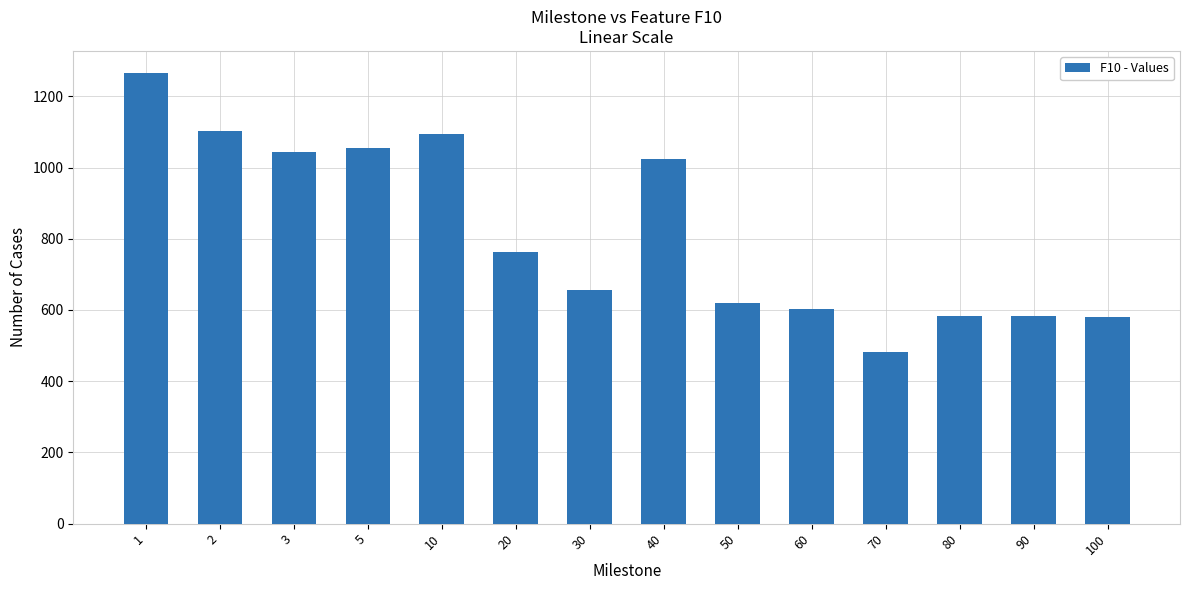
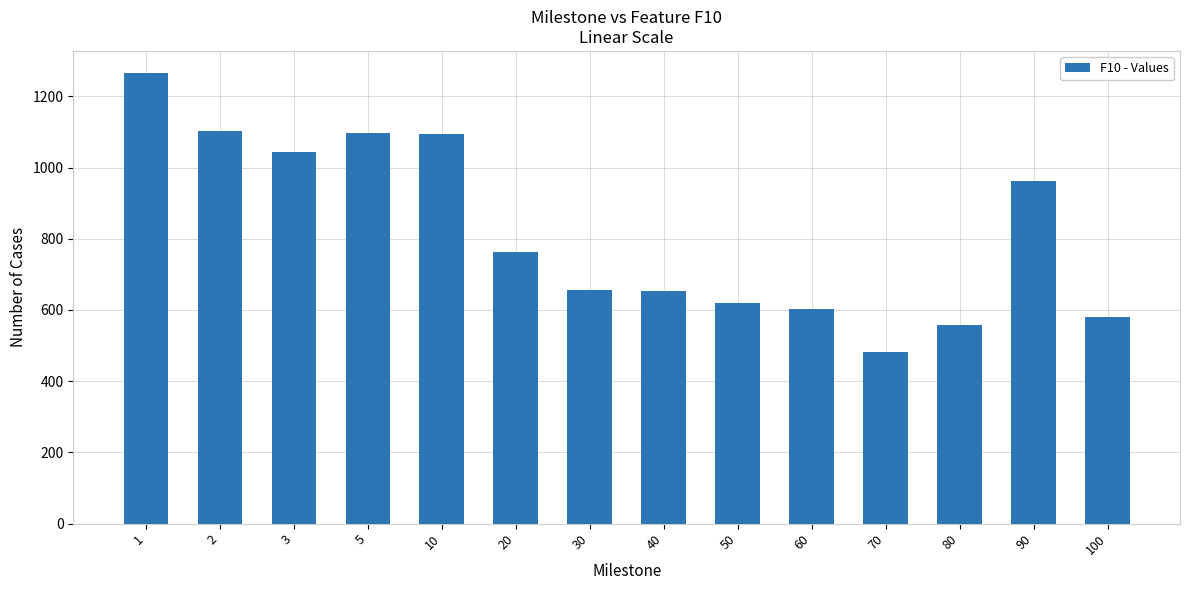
  {
    "1": 1260,
    "2": 1100,
    "3": 1040,
-   "5": 1050,
+   "5": 1100,
    "10": 1090,
    "20": 760,
    "30": 660,
-   "40": 1020,
+   "40": 650,
    "50": 620,
    "60": 600,
    "70": 480,
-   "80": 580,
-   "90": 580,
+   "80": 560,
+   "90": 960,
    "100": 580
  }
